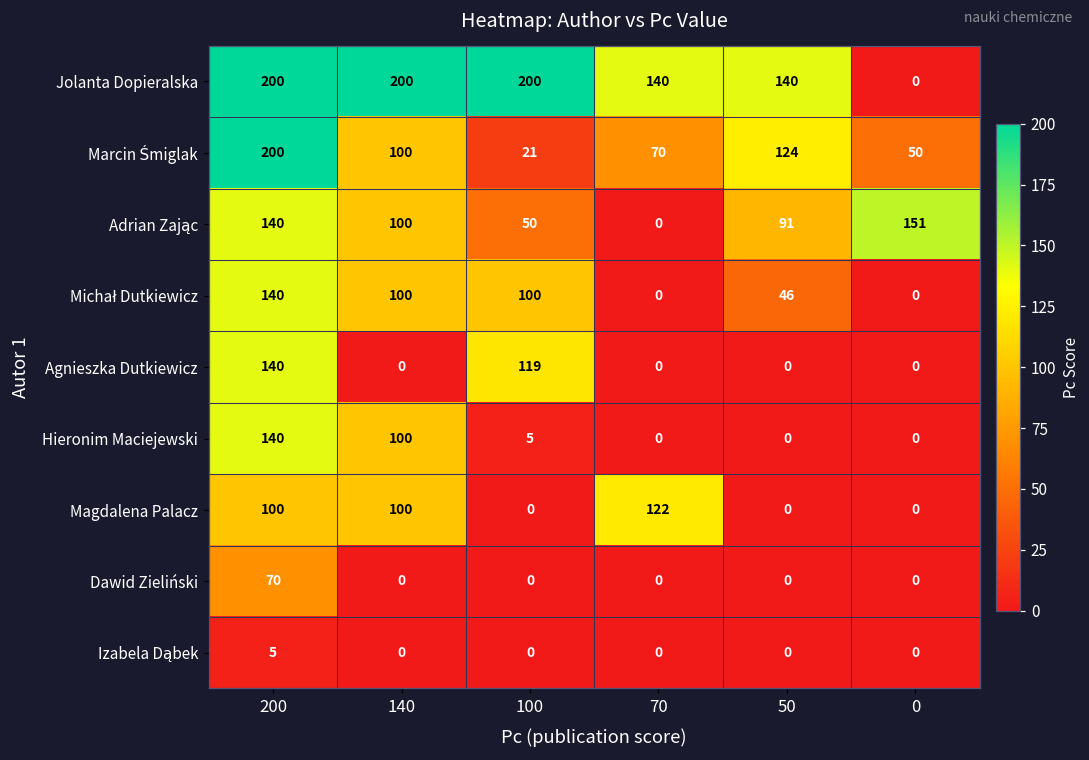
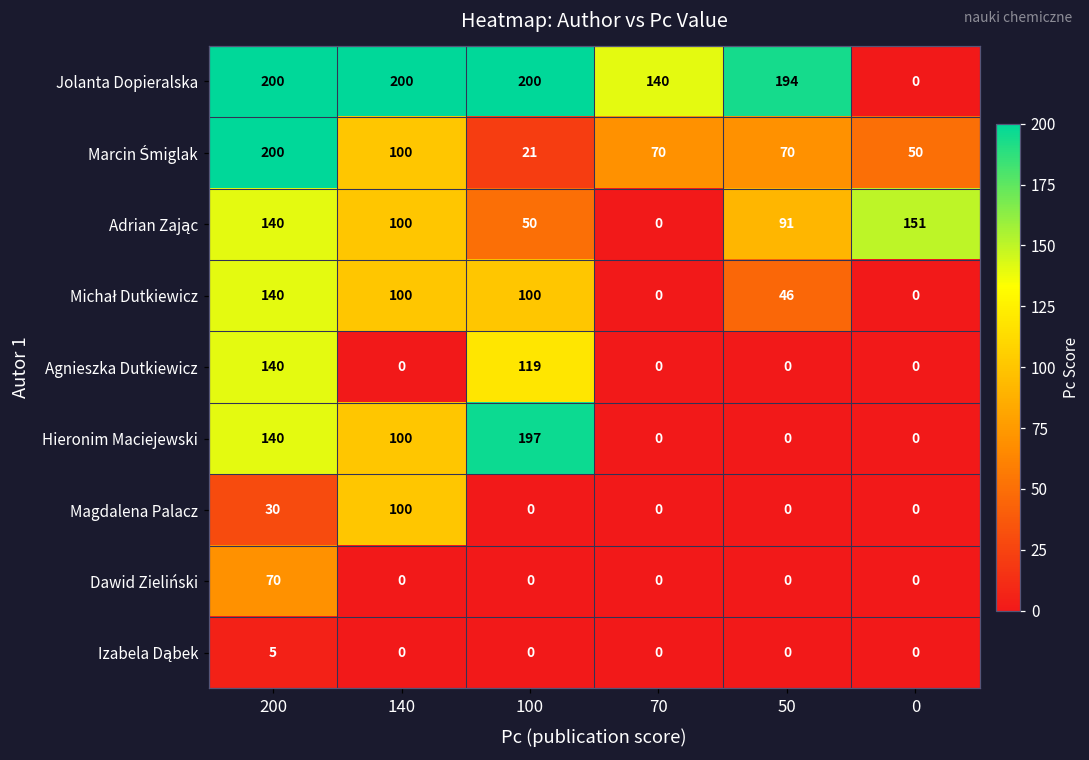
  {
    "Jolanta Dopieralska": {
      "200": 200,
      "140": 200,
      "100": 200,
      "70": 140,
-     "50": 140,
+     "50": 194,
      "0": 0
    },
    "Marcin Śmiglak": {
      "200": 200,
      "140": 100,
      "100": 21,
      "70": 70,
-     "50": 124,
+     "50": 70,
      "0": 50
    },
    "Adrian Zając": {
      "200": 140,
      "140": 100,
      "100": 50,
      "70": 0,
      "50": 91,
      "0": 151
    },
    "Michał Dutkiewicz": {
      "200": 140,
      "140": 100,
      "100": 100,
      "70": 0,
      "50": 46,
      "0": 0
    },
    "Agnieszka Dutkiewicz": {
      "200": 140,
      "140": 0,
      "100": 119,
      "70": 0,
      "50": 0,
      "0": 0
    },
    "Hieronim Maciejewski": {
      "200": 140,
      "140": 100,
-     "100": 5,
+     "100": 197,
      "70": 0,
      "50": 0,
      "0": 0
    },
    "Magdalena Palacz": {
-     "200": 100,
+     "200": 30,
      "140": 100,
      "100": 0,
-     "70": 122,
+     "70": 0,
      "50": 0,
      "0": 0
    },
    "Dawid Zieliński": {
      "200": 70,
      "140": 0,
      "100": 0,
      "70": 0,
      "50": 0,
      "0": 0
    },
    "Izabela Dąbek": {
      "200": 5,
      "140": 0,
      "100": 0,
      "70": 0,
      "50": 0,
      "0": 0
    }
  }
